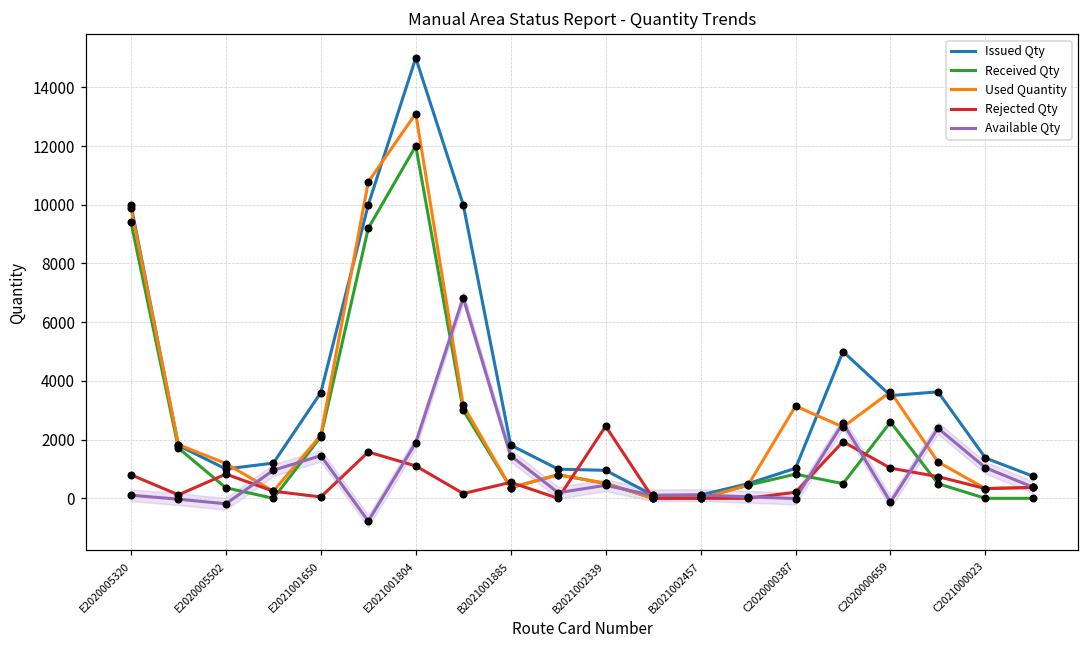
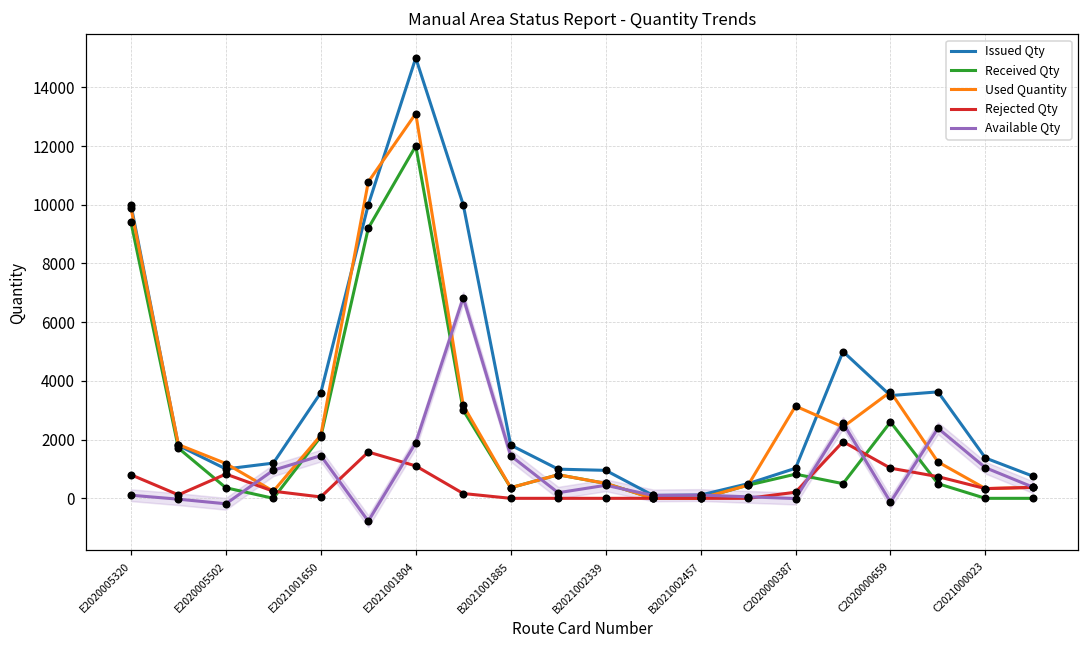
  {
    "Issued Qty": {
      "E2020005320": 10000,
      "E2020005502": 1000,
      "E2021001650": 3600,
      "E2021001804": 15000,
      "B2021001885": 1800,
      "B2021002339": 1000,
      "C2020000387": 1000,
      "C2020000659": 3500,
      "C2021000023": 1400
    },
    "Received Qty": {
      "E2020005320": 9400,
      "E2020005502": 400,
      "E2021001804": 12000,
      "C2020000387": 800,
      "C2020000659": 2600,
      "C2021000023": 0
    },
    "Used Quantity": {
      "E2020005320": 9900,
      "E2020005502": 1200,
      "E2021001804": 13100,
      "C2020000387": 3100,
      "C2020000659": 3600
    },
    "Rejected Qty": {
      "E2020005320": 800,
      "E2020005502": 800,
      "E2021001650": 0,
      "E2021001804": 1100,
-     "B2021001885": 500,
-     "B2021002339": 2500,
+     "B2021001885": 0,
+     "B2021002339": 0,
      "C2020000659": 1000
    }
  }
